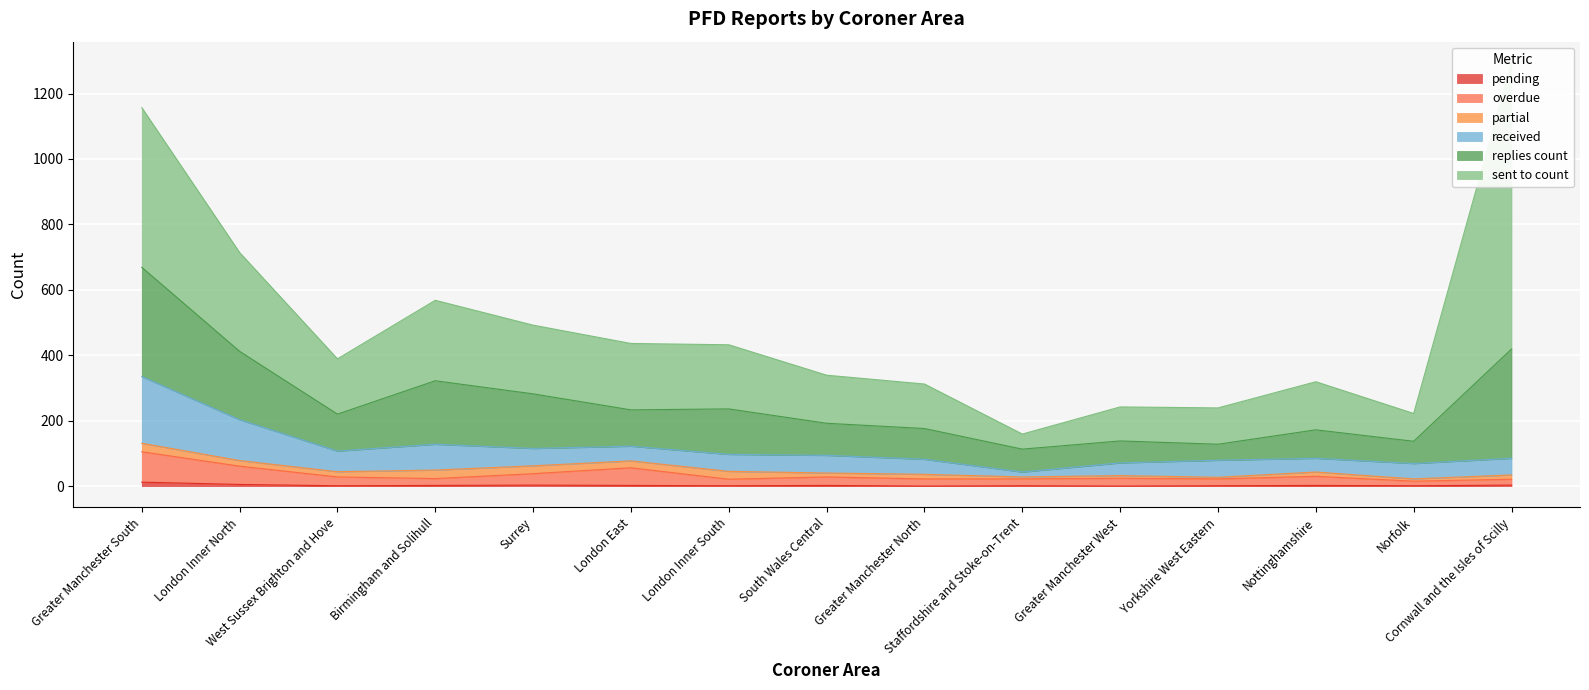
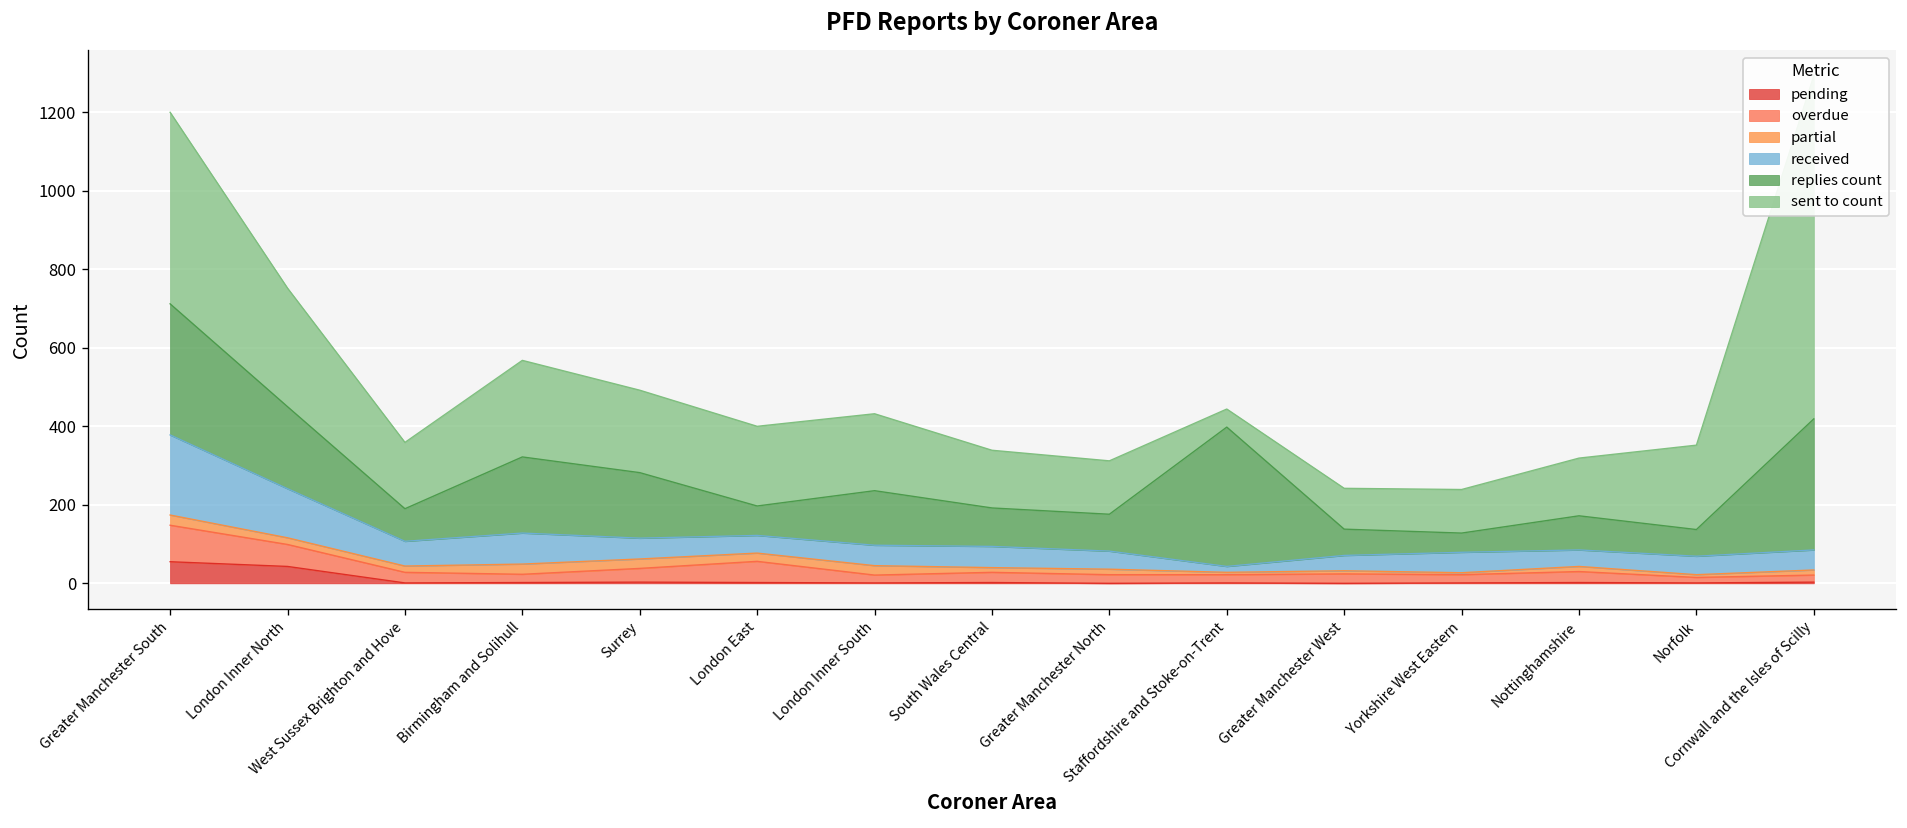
  {
    "pending": {
-     "Greater Manchester South": 10,
-     "London Inner North": 10,
+     "Greater Manchester South": 60,
+     "London Inner North": 40,
      "West Sussex Brighton and Hove": 0,
      "Birmingham and Solihull": 0,
      "Surrey": 0,
      "London East": 0,
      "London Inner South": 0,
      "South Wales Central": 0,
      "Greater Manchester North": 0,
      "Staffordshire and Stoke-on-Trent": 0,
      "Greater Manchester West": 0,
      "Yorkshire West Eastern": 0,
      "Nottinghamshire": 0,
      "Norfolk": 0,
      "Cornwall and the Isles of Scilly": 0
    },
    "received": {
      "Greater Manchester South": 200,
      "London Inner North": 130,
      "West Sussex Brighton and Hove": 60,
      "Birmingham and Solihull": 80,
      "Surrey": 50,
      "London East": 50,
      "London Inner South": 50,
      "South Wales Central": 50,
      "Greater Manchester North": 50,
      "Staffordshire and Stoke-on-Trent": 20,
      "Greater Manchester West": 40,
      "Yorkshire West Eastern": 50,
      "Nottinghamshire": 40,
      "Norfolk": 50,
      "Cornwall and the Isles of Scilly": 50
    },
    "replies count": {
      "Greater Manchester South": 330,
      "London Inner North": 210,
-     "West Sussex Brighton and Hove": 110,
+     "West Sussex Brighton and Hove": 80,
      "Birmingham and Solihull": 190,
      "Surrey": 170,
-     "London East": 110,
+     "London East": 80,
      "London Inner South": 140,
      "South Wales Central": 100,
      "Greater Manchester North": 90,
-     "Staffordshire and Stoke-on-Trent": 70,
+     "Staffordshire and Stoke-on-Trent": 360,
      "Greater Manchester West": 70,
      "Yorkshire West Eastern": 50,
      "Nottinghamshire": 90,
      "Norfolk": 70,
      "Cornwall and the Isles of Scilly": 330
    },
    "sent to count": {
      "Greater Manchester South": 490,
      "London Inner North": 300,
      "West Sussex Brighton and Hove": 170,
      "Birmingham and Solihull": 250,
      "Surrey": 210,
      "London East": 200,
      "London Inner South": 200,
      "South Wales Central": 150,
      "Greater Manchester North": 140,
      "Staffordshire and Stoke-on-Trent": 50,
      "Greater Manchester West": 100,
      "Yorkshire West Eastern": 110,
      "Nottinghamshire": 150,
-     "Norfolk": 90
+     "Norfolk": 220
    }
  }
